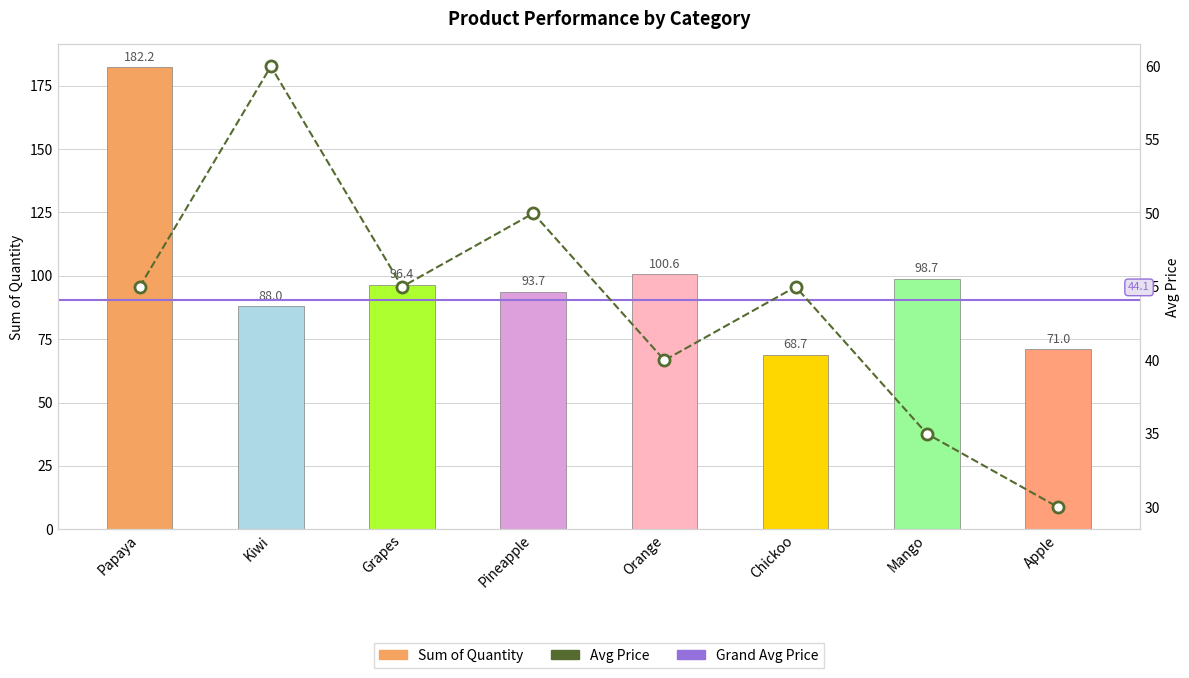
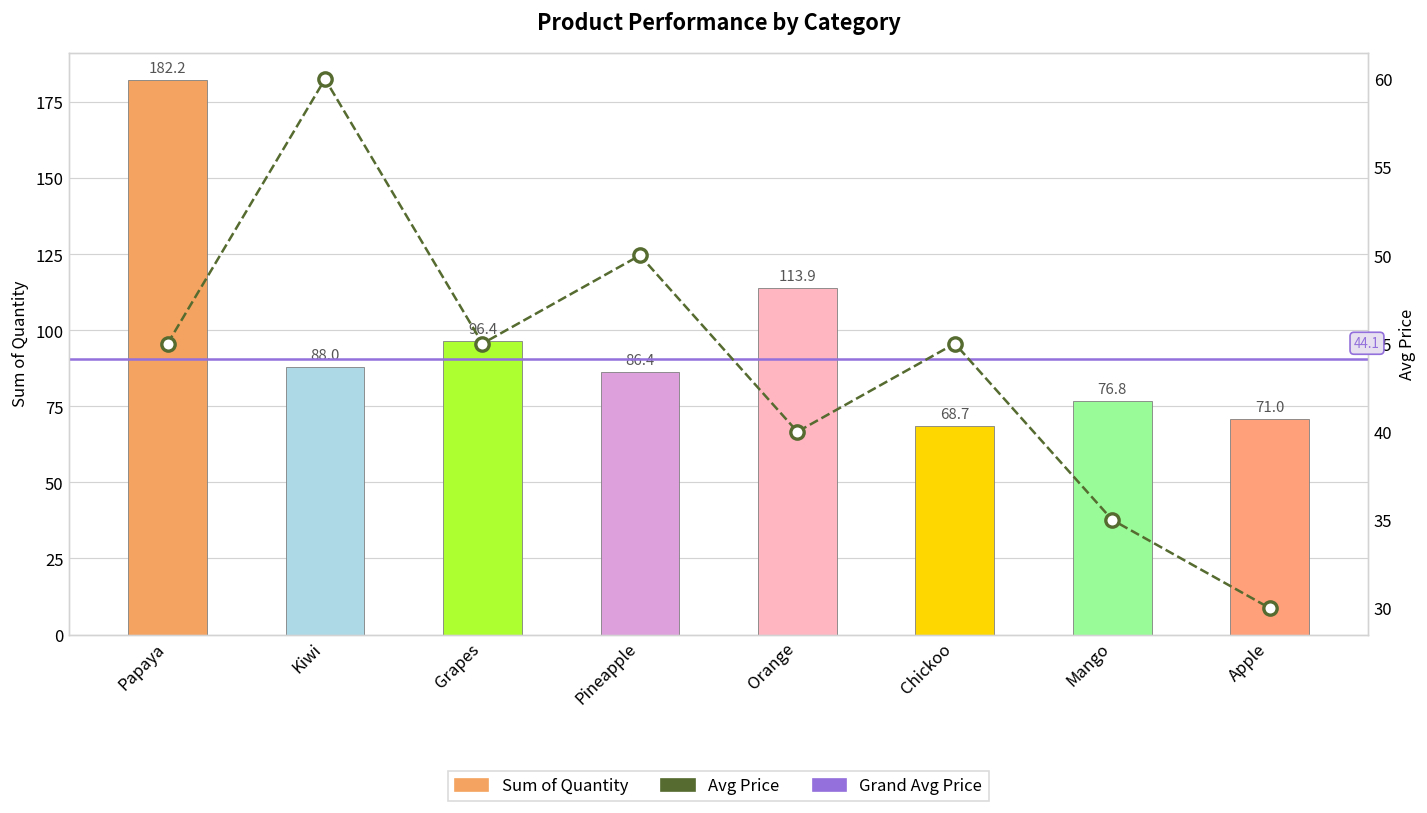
  {
    "Sum of Quantity": {
      "Papaya": 182.2,
      "Kiwi": 88.0,
      "Grapes": 96.4,
-     "Pineapple": 93.7,
-     "Orange": 100.6,
+     "Pineapple": 86.4,
+     "Orange": 113.9,
      "Chickoo": 68.7,
-     "Mango": 98.7,
+     "Mango": 76.8,
      "Apple": 71.0
    }
  }
